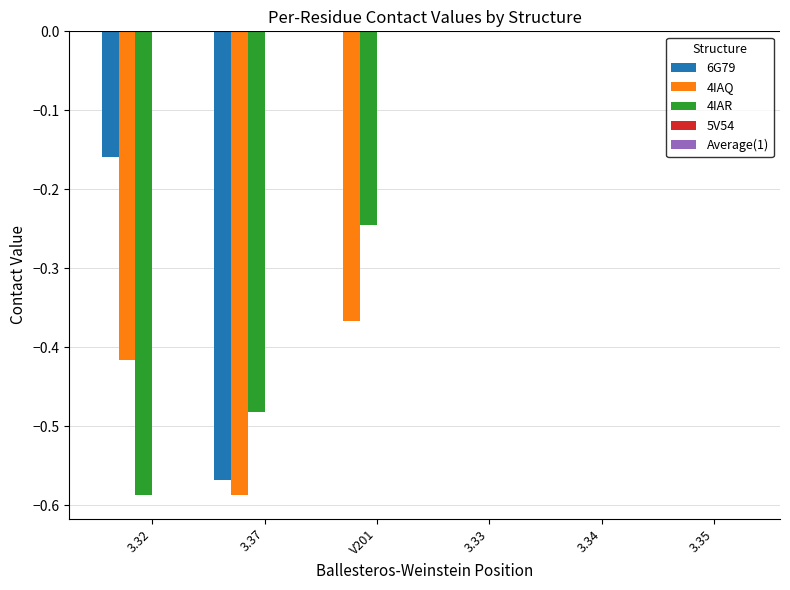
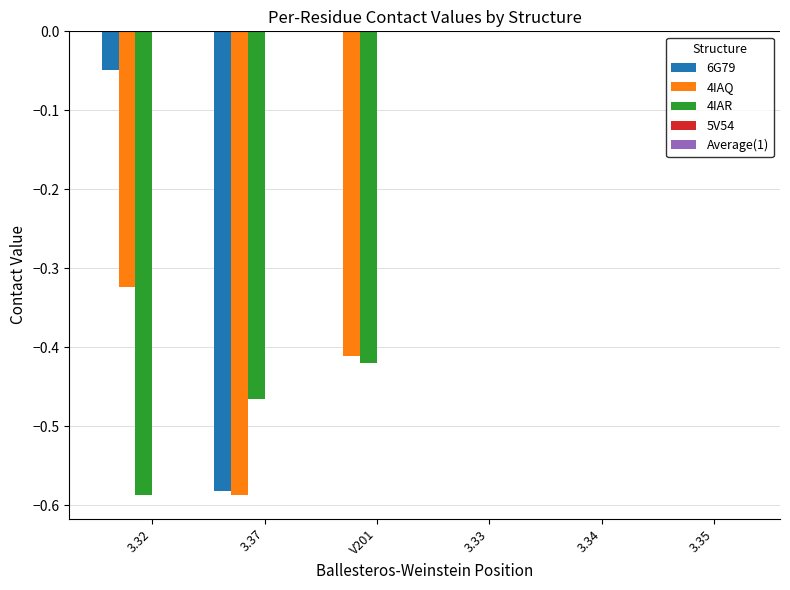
  {
    "6G79": {
-     "3.32": -0.16,
-     "3.37": -0.57,
+     "3.32": -0.05,
+     "3.37": -0.58,
      "V201": 0.00,
      "3.33": 0.00,
      "3.34": 0.00,
      "3.35": 0.00
    },
    "4IAQ": {
-     "3.32": -0.42,
+     "3.32": -0.32,
      "3.37": -0.59,
-     "V201": -0.37,
+     "V201": -0.41,
      "3.33": 0.00,
      "3.34": 0.00,
      "3.35": 0.00
    },
    "4IAR": {
      "3.32": -0.59,
-     "3.37": -0.48,
-     "V201": -0.25,
+     "3.37": -0.47,
+     "V201": -0.42,
      "3.33": 0.00,
      "3.34": 0.00,
      "3.35": 0.00
    },
    "5V54": {
      "3.32": 0.00,
      "3.37": 0.00,
      "V201": 0.00,
      "3.33": 0.00,
      "3.34": 0.00,
      "3.35": 0.00
    },
    "Average(1)": {
      "3.32": 0.00,
      "3.37": 0.00,
      "V201": 0.00,
      "3.33": 0.00,
      "3.34": 0.00,
      "3.35": 0.00
    }
  }
